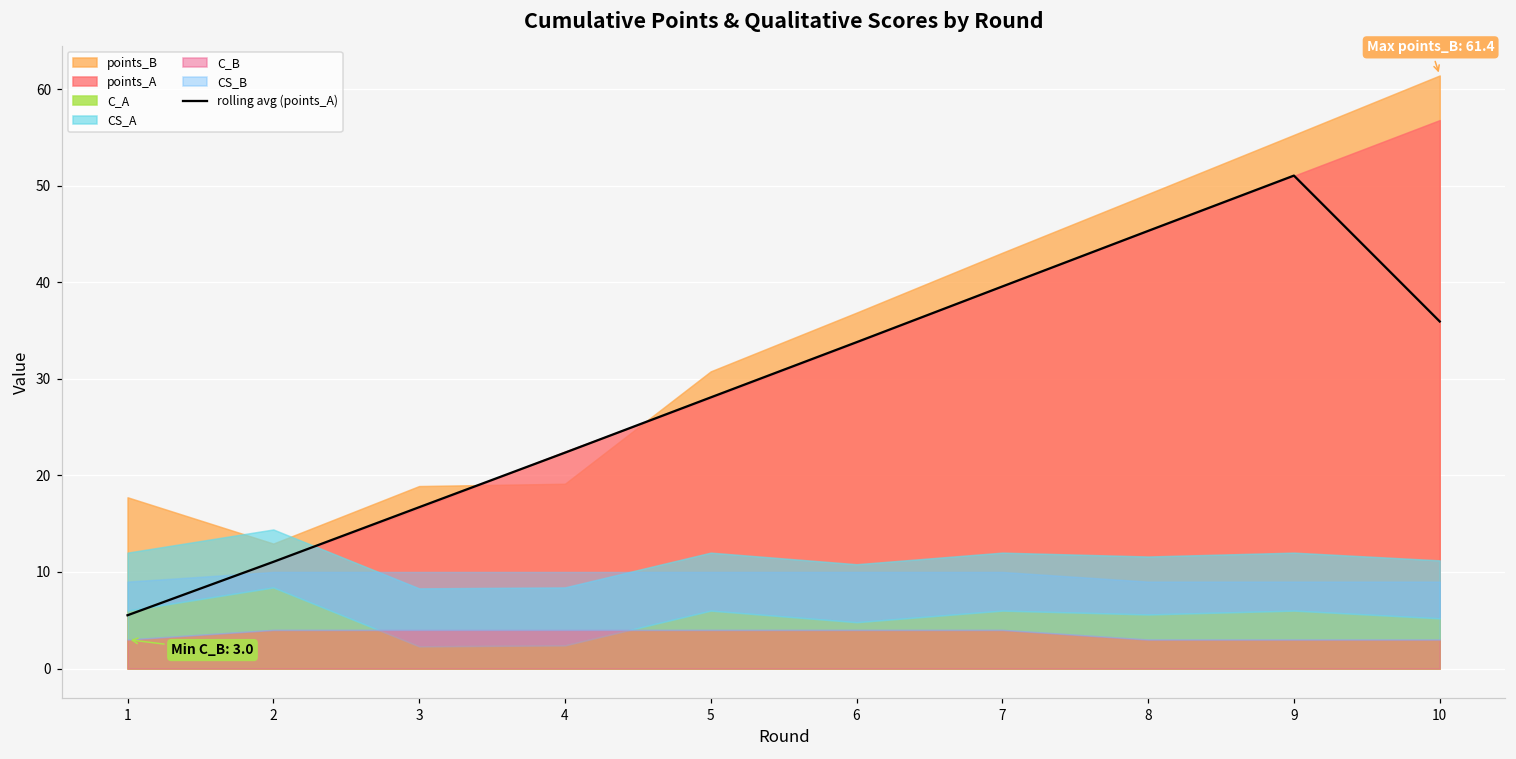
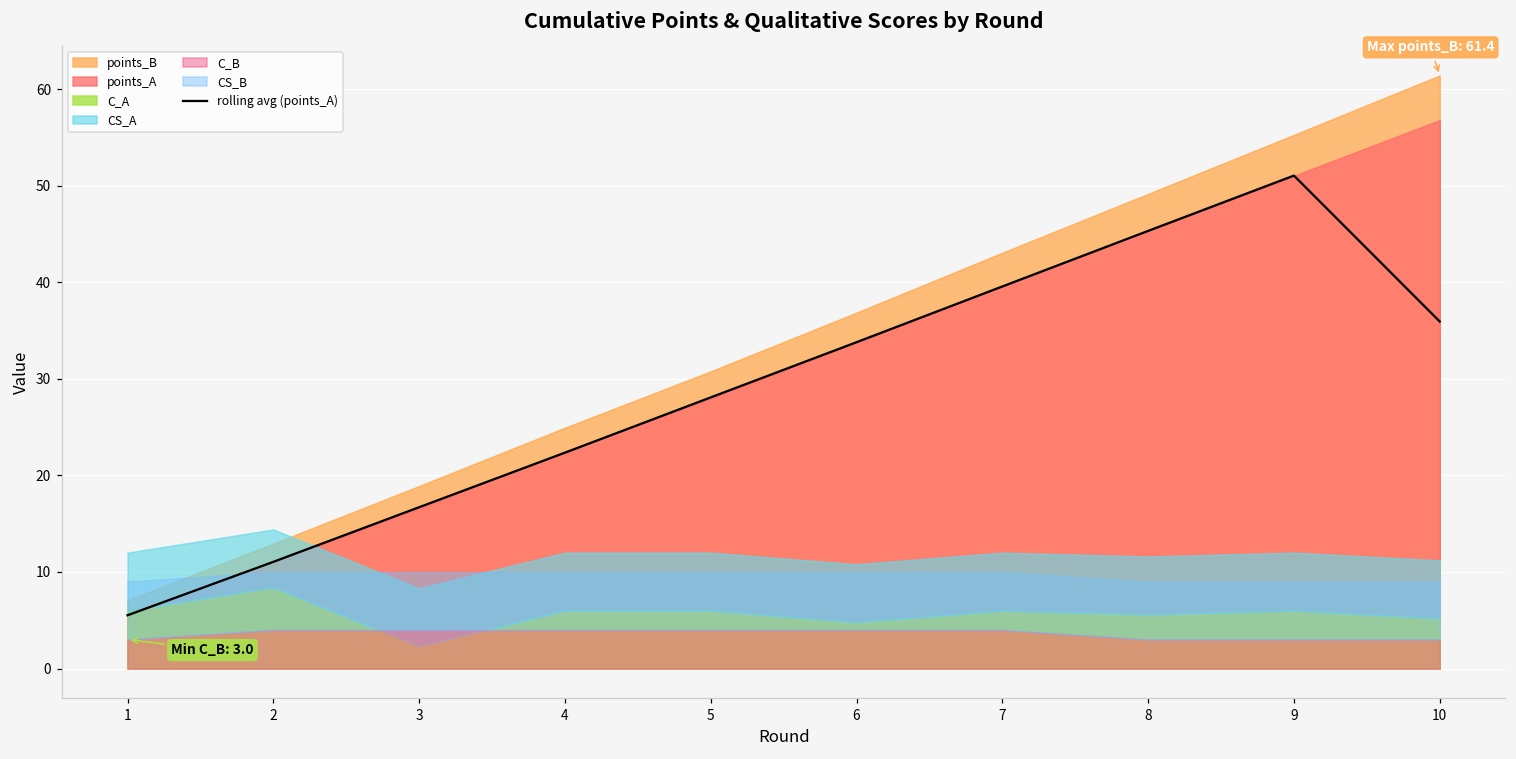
  {
    "points_B": {
-     "1": 18,
+     "1": 7,
      "2": 13,
      "3": 19,
-     "4": 19,
+     "4": 25,
      "5": 31,
      "6": 37,
      "7": 43,
      "8": 49,
      "9": 55
    },
    "rolling avg (points_A)": {
      "10": 36
    },
    "C_A": {
      "1": 6,
      "2": 8,
      "3": 2,
-     "4": 2,
+     "4": 6,
      "5": 6,
      "6": 5,
      "7": 6,
      "8": 6,
      "9": 6,
      "10": 5
    }
  }
